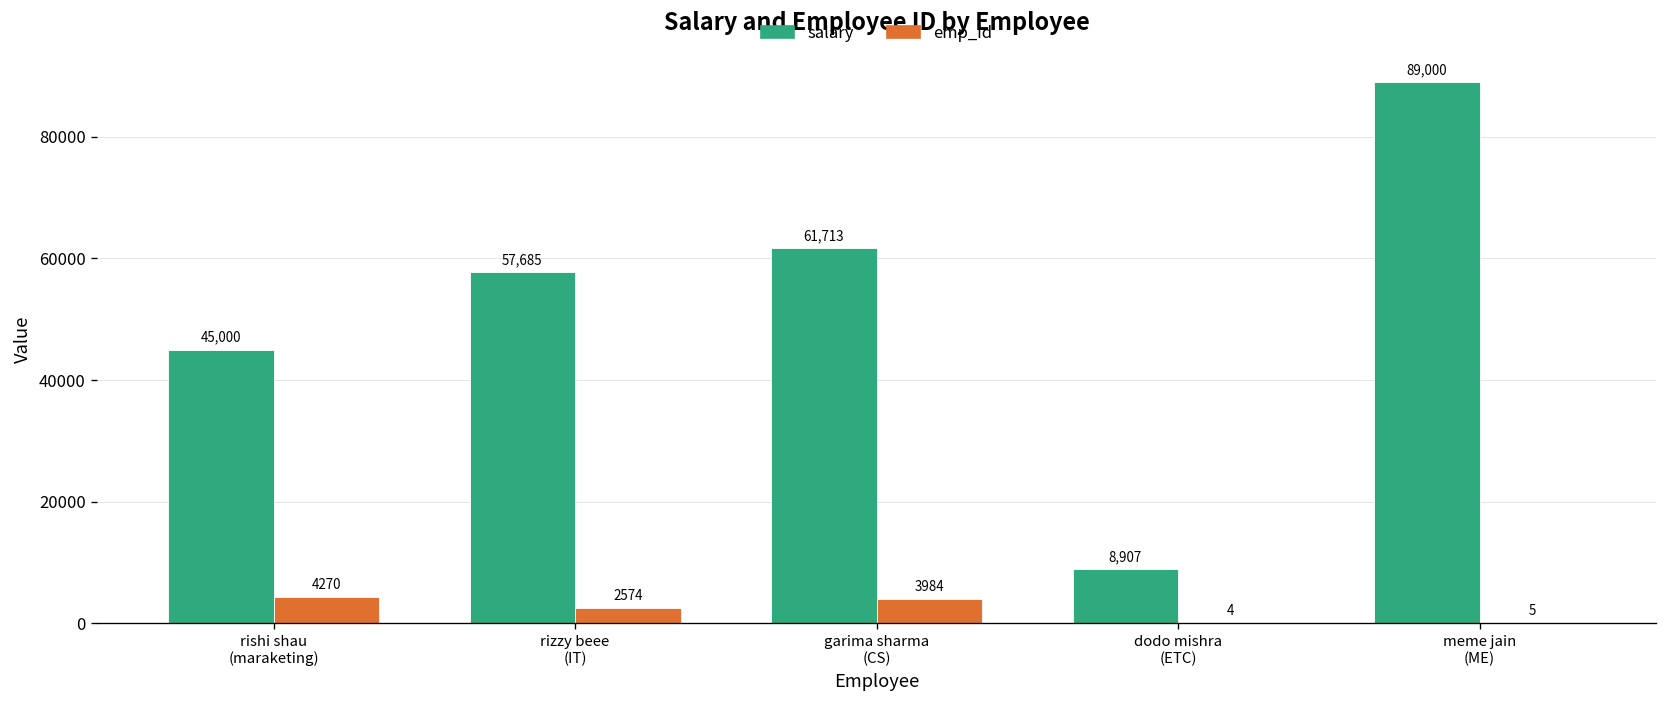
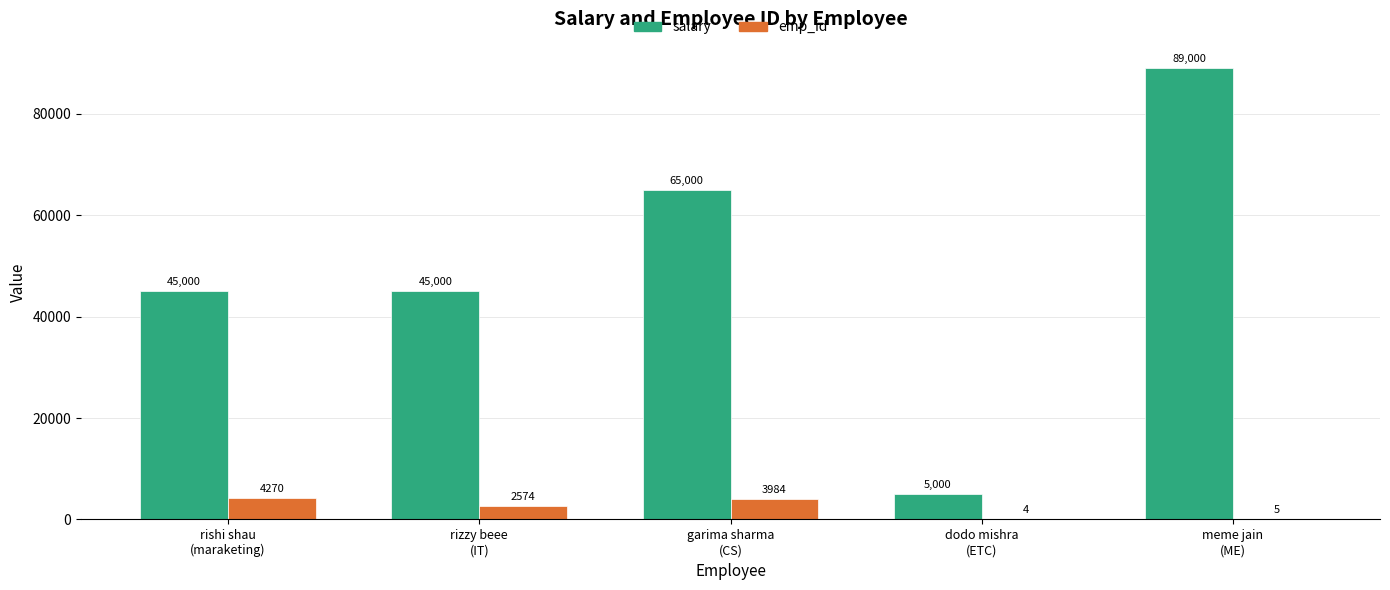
  {
    "salary": {
      "rishi shau (maraketing)": "45,000",
-     "rizzy beee (IT)": "57,685",
-     "garima sharma (CS)": "61,713",
-     "dodo mishra (ETC)": "8,907",
+     "rizzy beee (IT)": "45,000",
+     "garima sharma (CS)": "65,000",
+     "dodo mishra (ETC)": "5,000",
      "meme jain (ME)": "89,000"
    },
    "emp_id": {
      "rishi shau (maraketing)": "4270",
      "rizzy beee (IT)": "2574",
      "garima sharma (CS)": "3984",
      "dodo mishra (ETC)": "4",
      "meme jain (ME)": "5"
    }
  }
